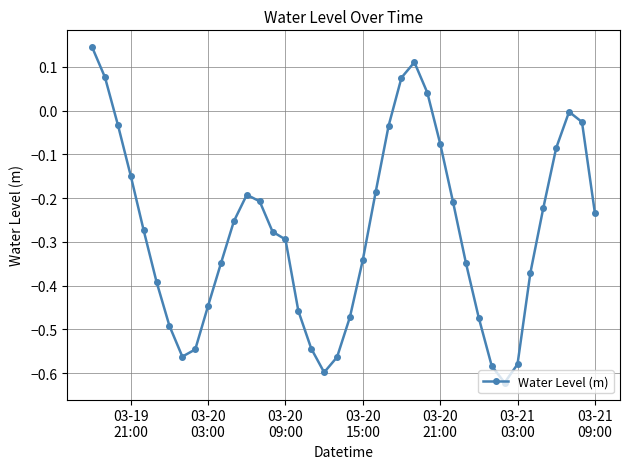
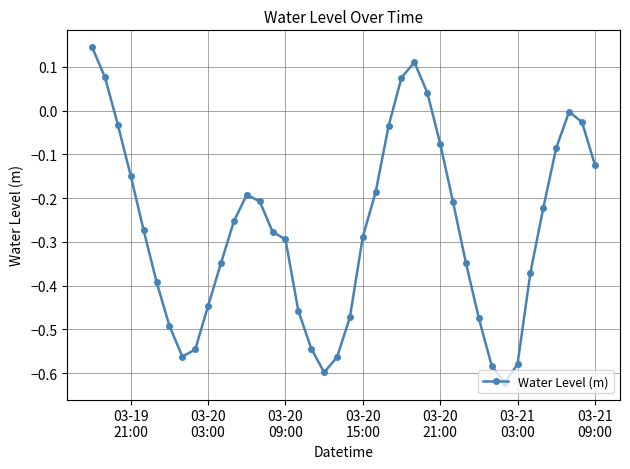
  {
    "03-19 21:00": -0.15,
    "03-20 03:00": -0.45,
    "03-20 09:00": -0.29,
-   "03-20 15:00": -0.34,
+   "03-20 15:00": -0.29,
    "03-20 21:00": -0.08,
    "03-21 03:00": -0.58,
-   "03-21 09:00": -0.23
+   "03-21 09:00": -0.12
  }
